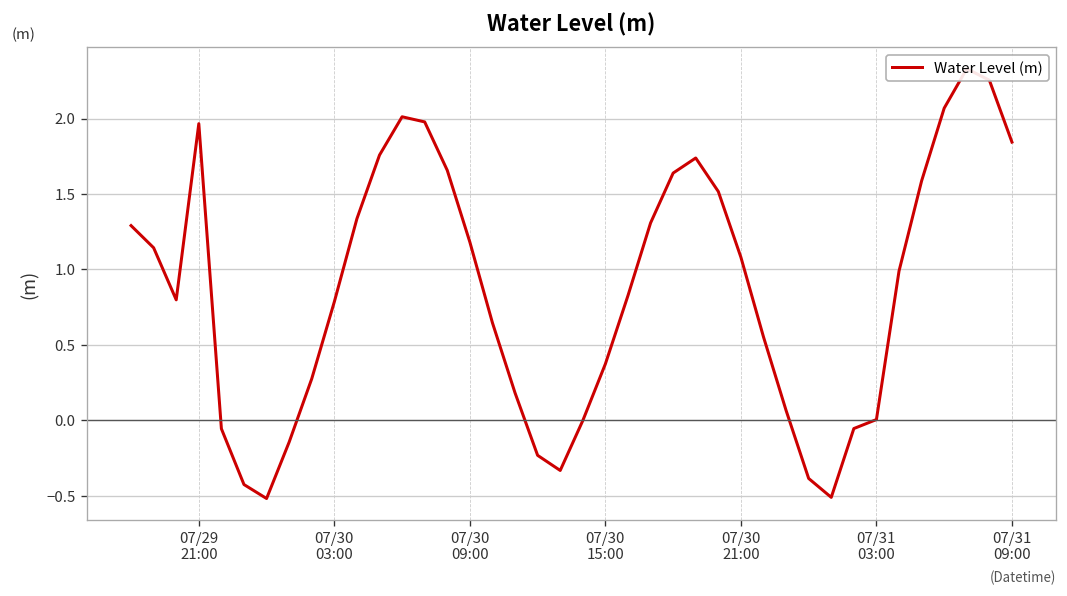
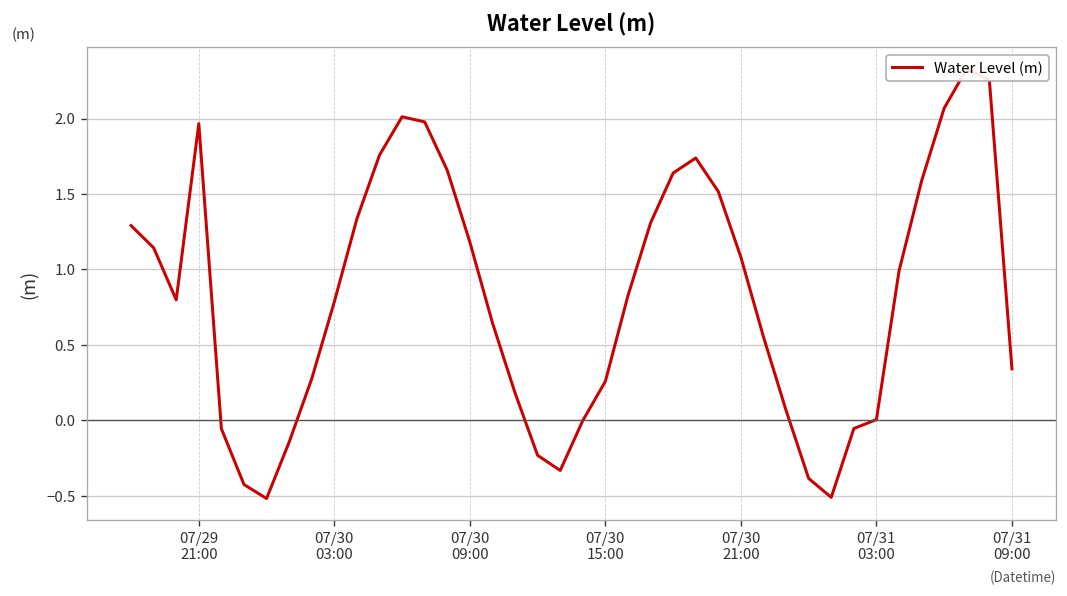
  {
    "07/29 21:00": 1.97,
    "07/30 03:00": 0.79,
    "07/30 09:00": 1.18,
-   "07/30 15:00": 0.37,
+   "07/30 15:00": 0.26,
    "07/30 21:00": 1.08,
    "07/31 03:00": 0.01,
-   "07/31 09:00": 1.84
+   "07/31 09:00": 0.34
  }
